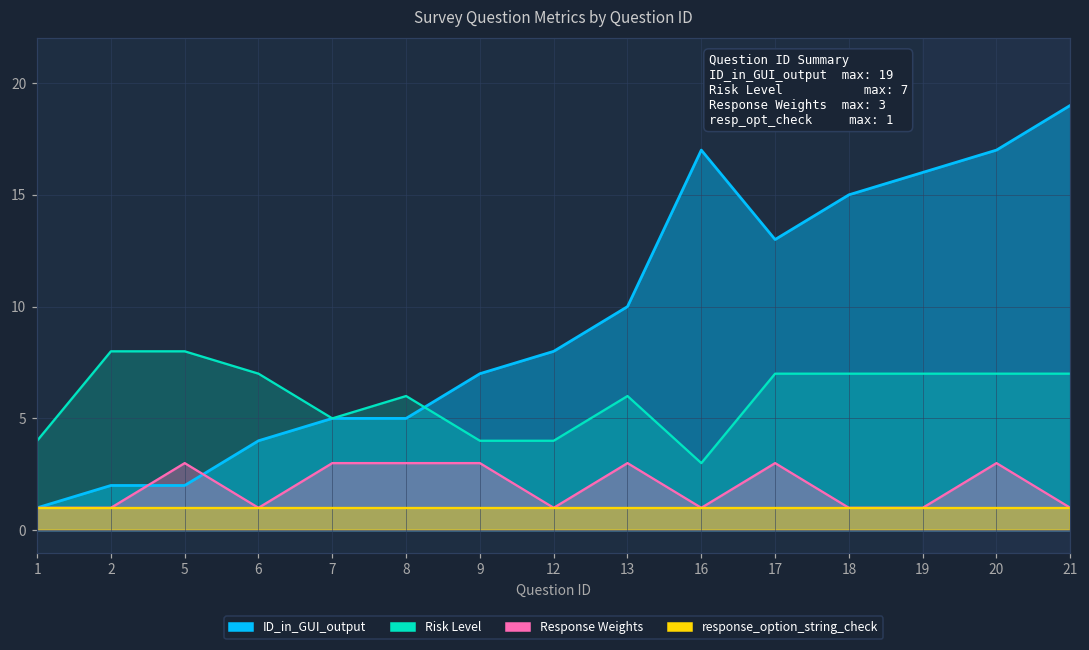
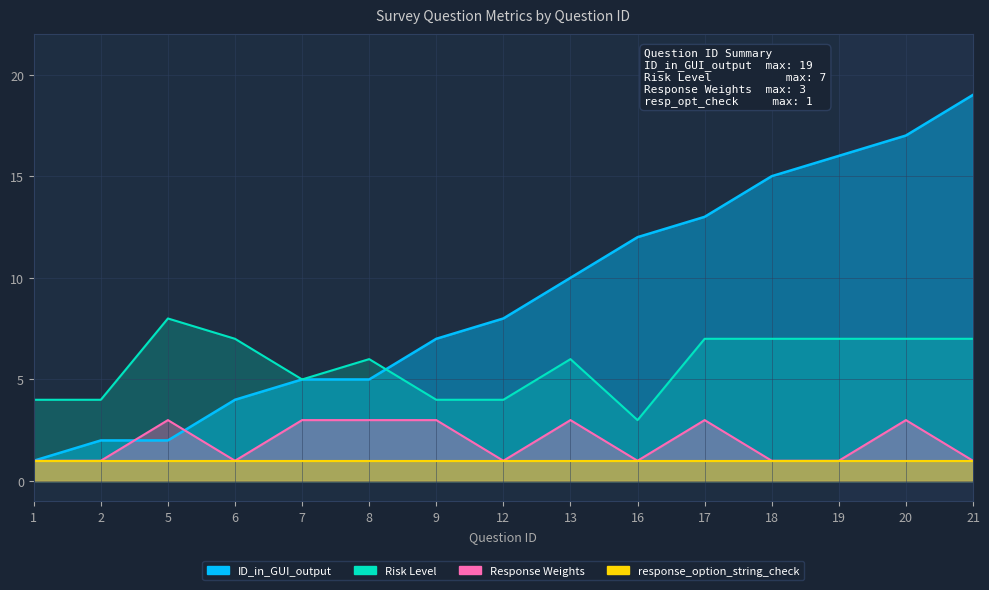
  {
    "ID_in_GUI_output": {
      "2": 2,
      "5": 2,
      "6": 4,
      "8": 5,
      "9": 7,
      "12": 8,
      "13": 10,
-     "16": 17,
+     "16": 12,
      "17": 13,
      "18": 15,
      "19": 16,
      "20": 17,
      "21": 19
    },
    "Risk Level": {
      "1": 4,
-     "2": 8,
+     "2": 4,
      "5": 8,
      "6": 7,
      "8": 6,
      "9": 4,
      "12": 4,
      "13": 6,
      "16": 3,
      "17": 7,
      "18": 7,
      "19": 7,
      "20": 7,
      "21": 7
    },
    "Response Weights": {
      "5": 3,
      "7": 3,
      "8": 3,
      "9": 3,
      "13": 3,
      "17": 3,
      "20": 3
    },
    "response_option_string_check": {
      "5": 1,
      "7": 1,
      "8": 1,
      "9": 1,
      "13": 1,
      "17": 1,
      "20": 1
    }
  }
